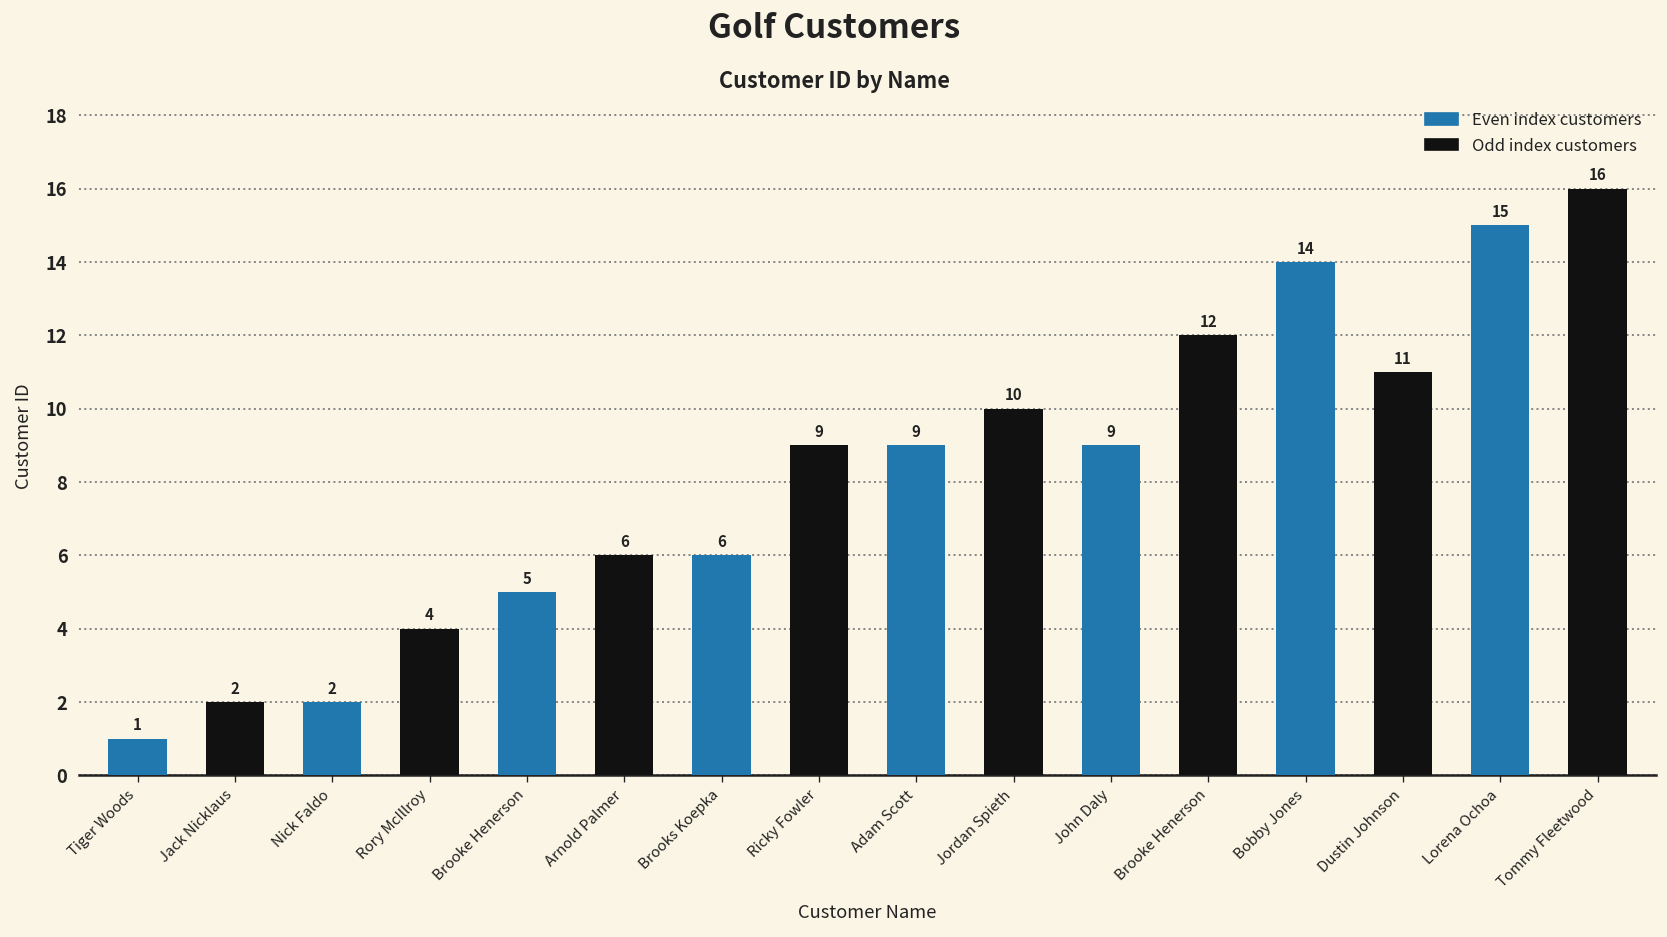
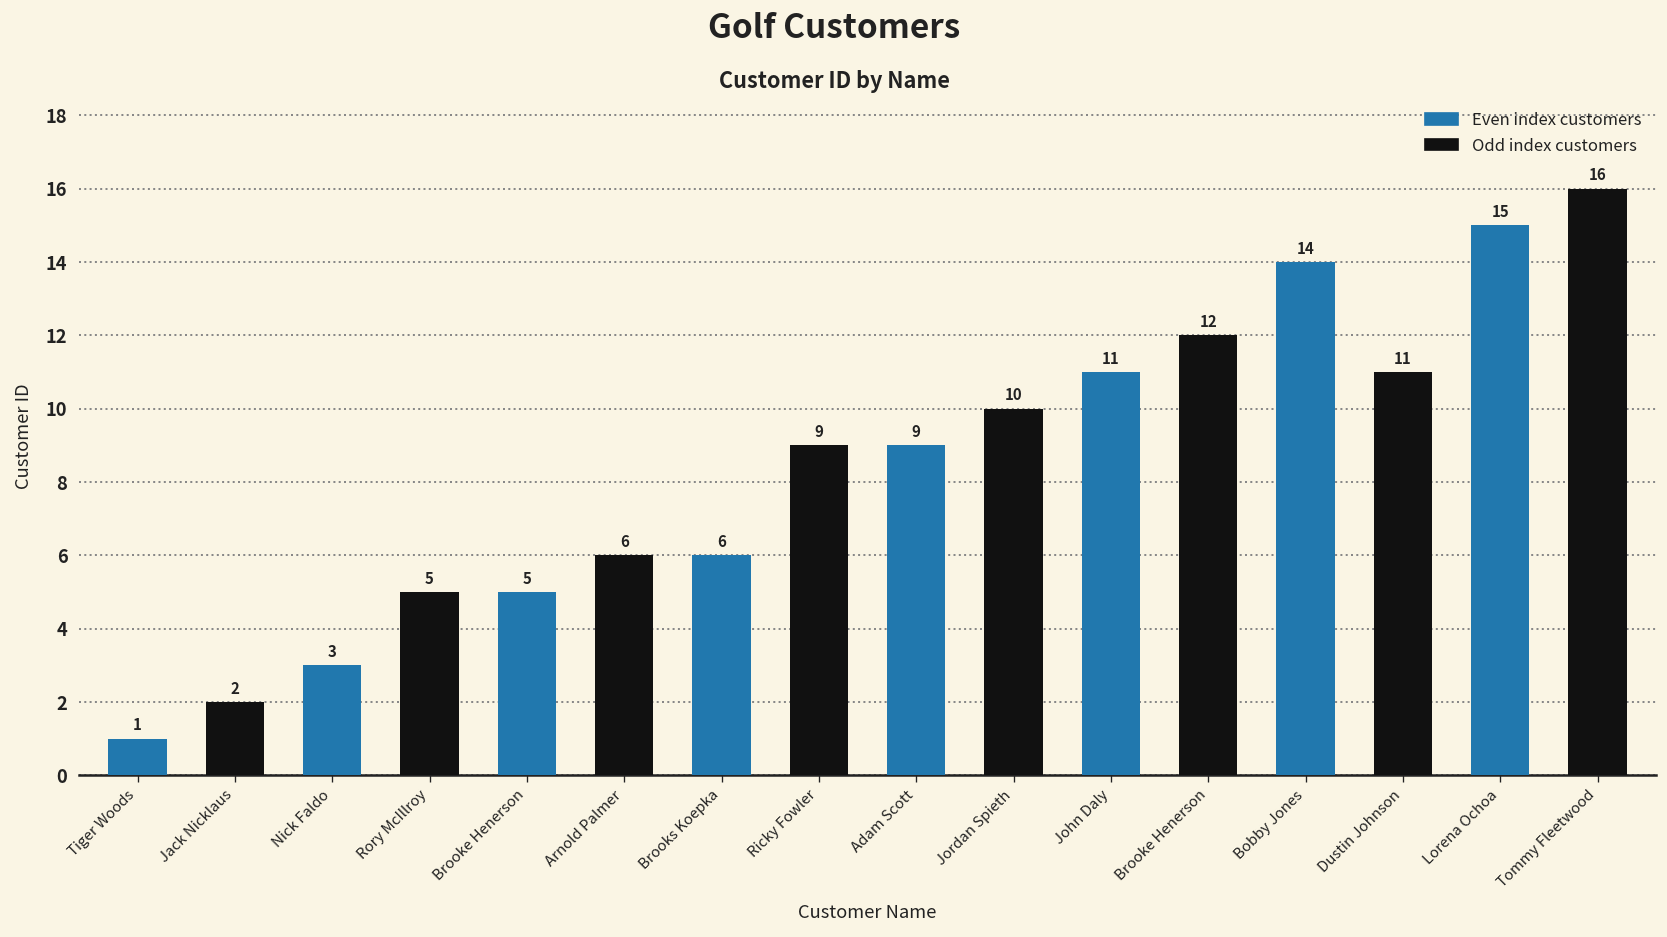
  {
    "Tiger Woods": 1,
    "Jack Nicklaus": 2,
-   "Nick Faldo": 2,
-   "Rory McIllroy": 4,
+   "Nick Faldo": 3,
+   "Rory McIllroy": 5,
    "Arnold Palmer": 6,
    "Brooks Koepka": 6,
    "Ricky Fowler": 9,
    "Adam Scott": 9,
    "Jordan Spieth": 10,
-   "John Daly": 9,
+   "John Daly": 11,
    "Bobby Jones": 14,
    "Dustin Johnson": 11,
    "Lorena Ochoa": 15,
    "Tommy Fleetwood": 16
  }
